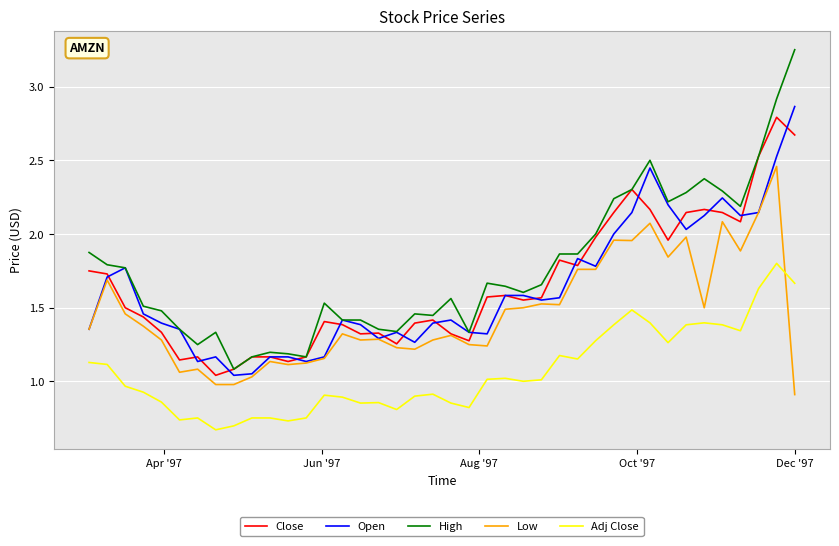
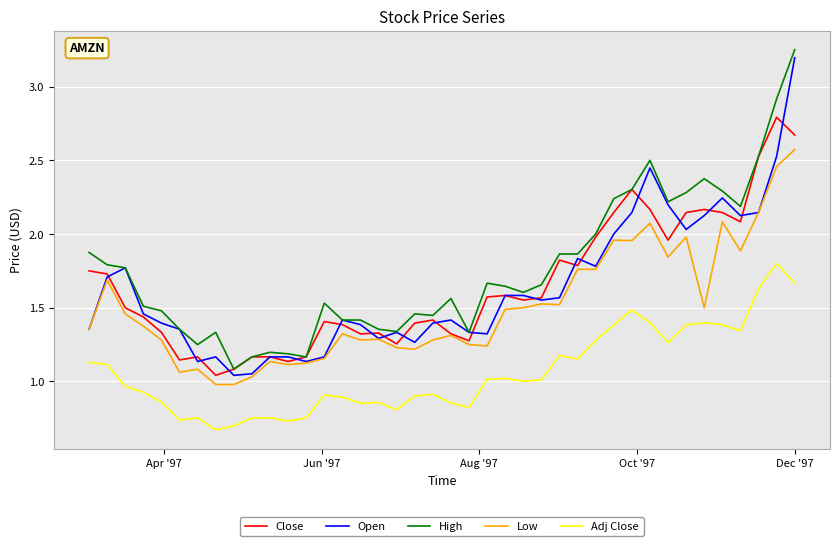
  {
    "Close": {
      "Dec '97": 2.67
    },
    "Open": {
-     "Dec '97": 2.86
+     "Dec '97": 3.20
    },
    "High": {
      "Dec '97": 3.25
    },
    "Low": {
-     "Dec '97": 0.91
+     "Dec '97": 2.57
    },
    "Adj Close": {
      "Dec '97": 1.67
    }
  }
